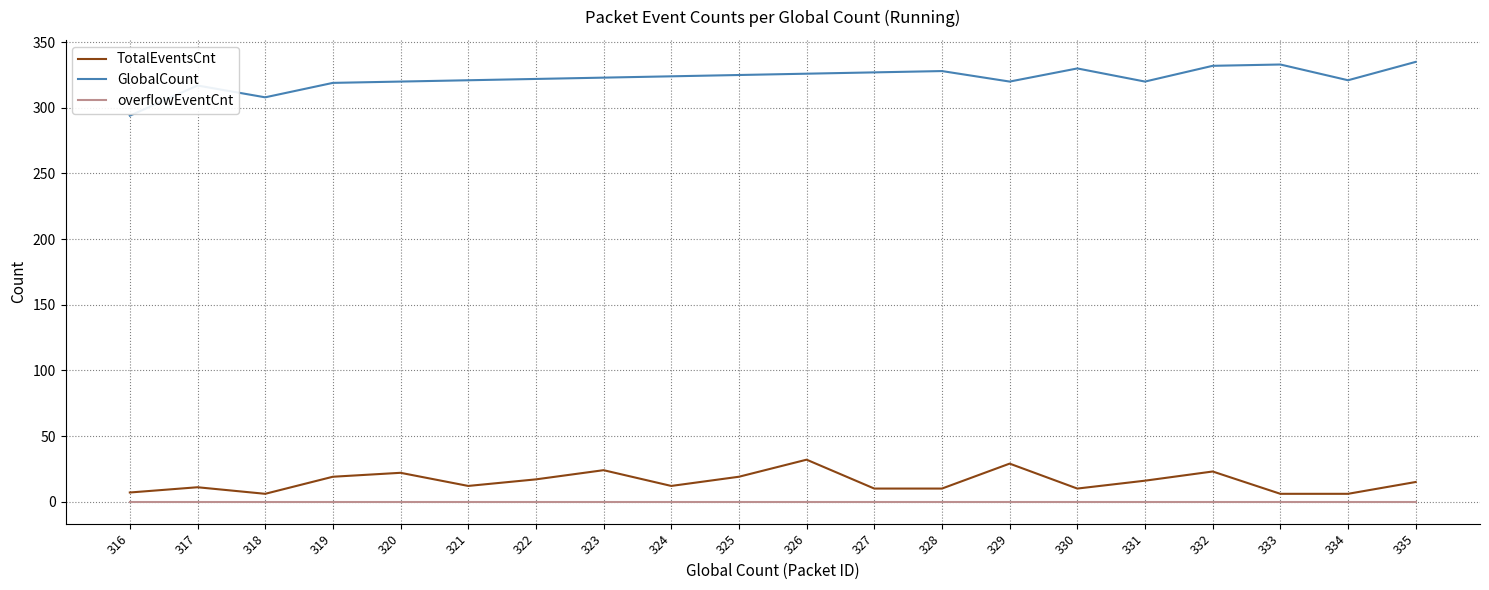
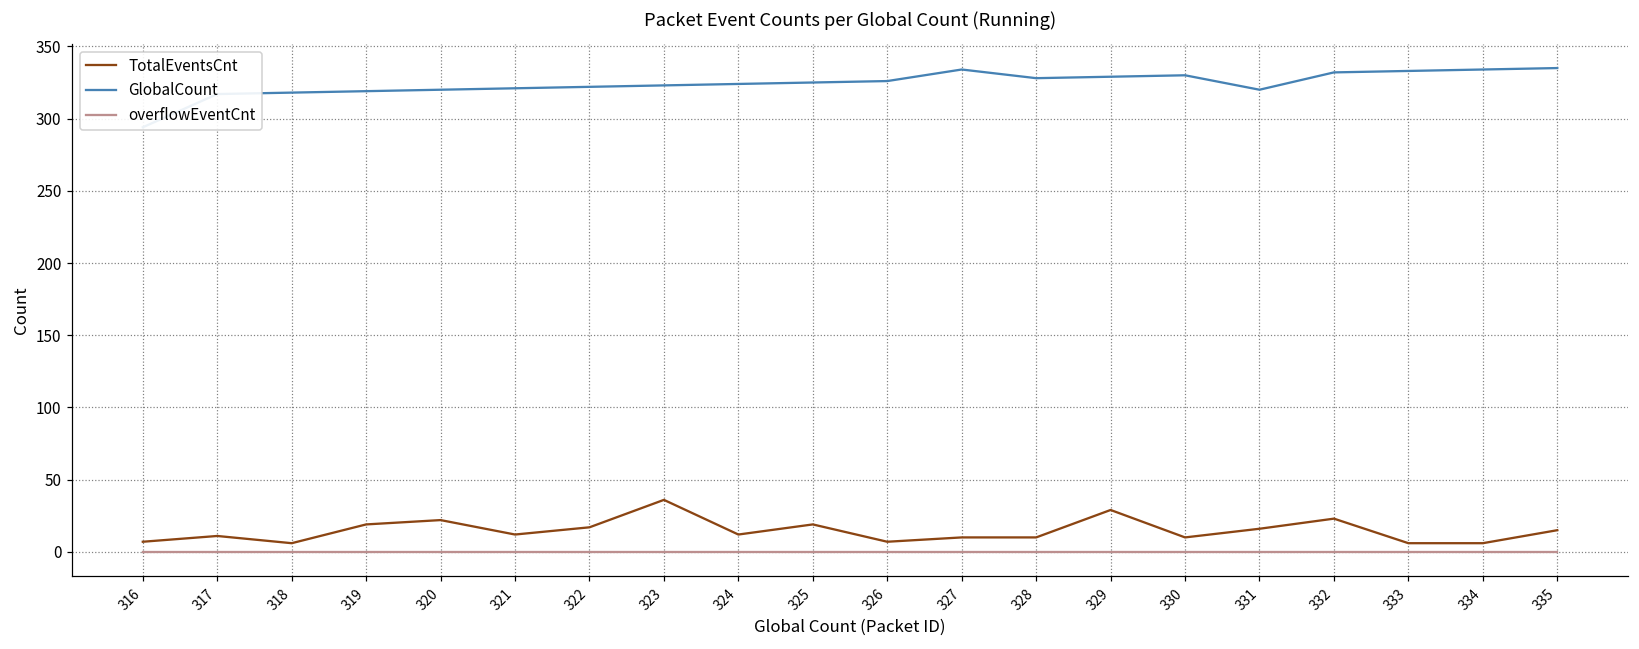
  {
    "TotalEventsCnt": {
      "316": 7,
      "317": 11,
      "318": 6,
      "319": 19,
      "320": 22,
      "321": 12,
      "322": 17,
-     "323": 24,
+     "323": 36,
      "324": 12,
      "325": 19,
-     "326": 32,
+     "326": 7,
      "327": 10,
      "328": 10,
      "329": 29,
      "330": 10,
      "331": 16,
      "332": 23,
      "333": 6,
      "334": 6,
      "335": 15
    },
    "GlobalCount": {
      "316": 294,
-     "318": 308,
+     "318": 318,
      "319": 319,
      "320": 320,
      "321": 321,
      "322": 322,
      "323": 323,
      "324": 324,
      "325": 325,
      "326": 326,
-     "327": 327,
+     "327": 334,
      "328": 328,
-     "329": 320,
+     "329": 329,
      "330": 330,
      "331": 320,
      "332": 332,
      "333": 333,
-     "334": 321,
+     "334": 334,
      "335": 335
    },
    "overflowEventCnt": {
      "316": 0,
      "317": 0,
      "318": 0,
      "319": 0,
      "320": 0,
      "321": 0,
      "322": 0,
      "323": 0,
      "324": 0,
      "325": 0,
      "326": 0,
      "327": 0,
      "328": 0,
      "329": 0,
      "330": 0,
      "331": 0,
      "332": 0,
      "333": 0,
      "334": 0,
      "335": 0
    }
  }
